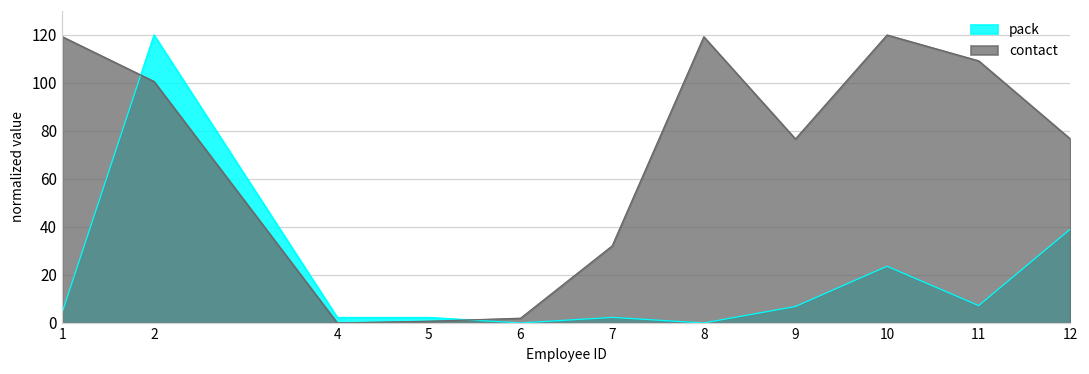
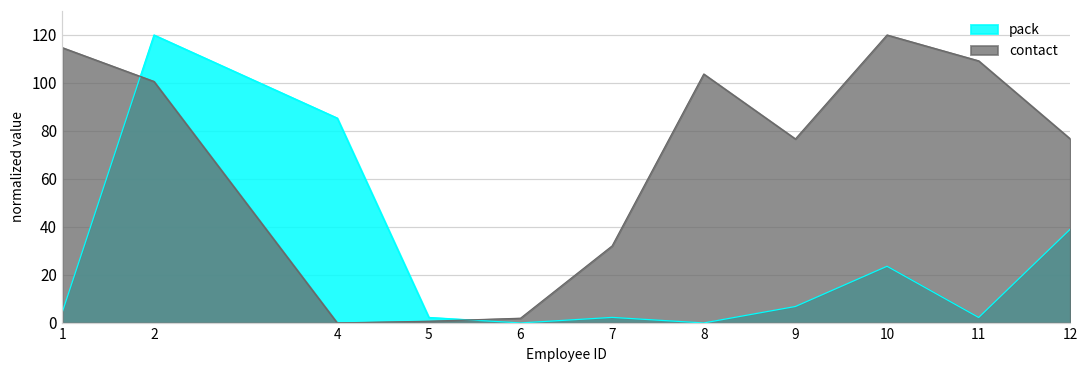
  {
    "pack": {
      "1": 5,
      "2": 120,
-     "4": 2,
+     "4": 85,
      "5": 2,
      "6": 0,
      "7": 2,
      "8": 0,
      "9": 7,
      "10": 24,
-     "11": 7,
+     "11": 2,
      "12": 39
    },
    "contact": {
-     "1": 119,
+     "1": 115,
      "2": 101,
      "4": 0,
      "5": 1,
      "6": 2,
      "7": 32,
-     "8": 119,
+     "8": 104,
      "9": 77,
      "10": 120,
      "11": 109,
      "12": 77
    }
  }
